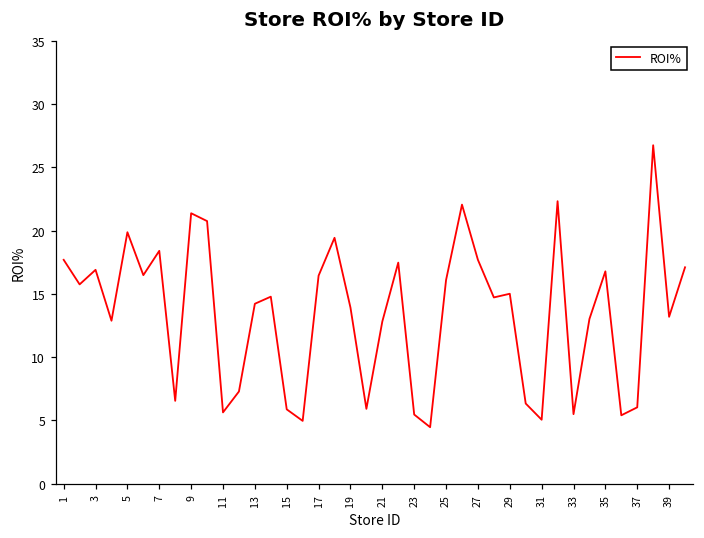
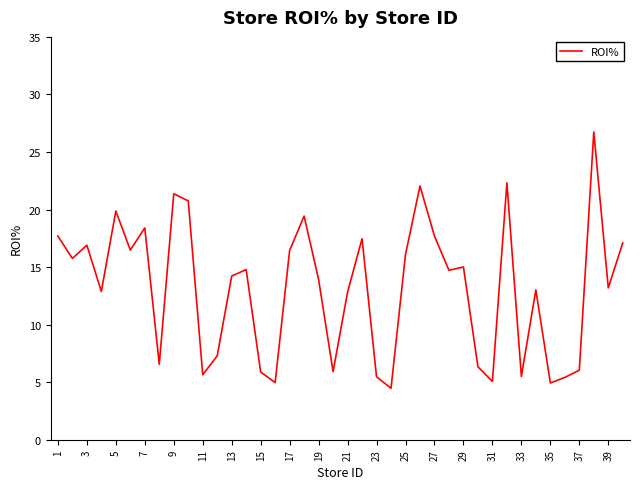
  {
    "1": 17.7,
    "3": 16.9,
    "5": 19.9,
    "7": 18.4,
    "9": 21.4,
    "11": 5.6,
    "13": 14.2,
    "15": 5.9,
    "17": 16.4,
    "19": 13.9,
    "21": 12.8,
    "23": 5.5,
    "25": 16.1,
    "27": 17.7,
    "29": 15.0,
    "31": 5.1,
    "33": 5.5,
-   "35": 16.8,
+   "35": 4.9,
    "37": 6.0,
    "39": 13.2
  }
